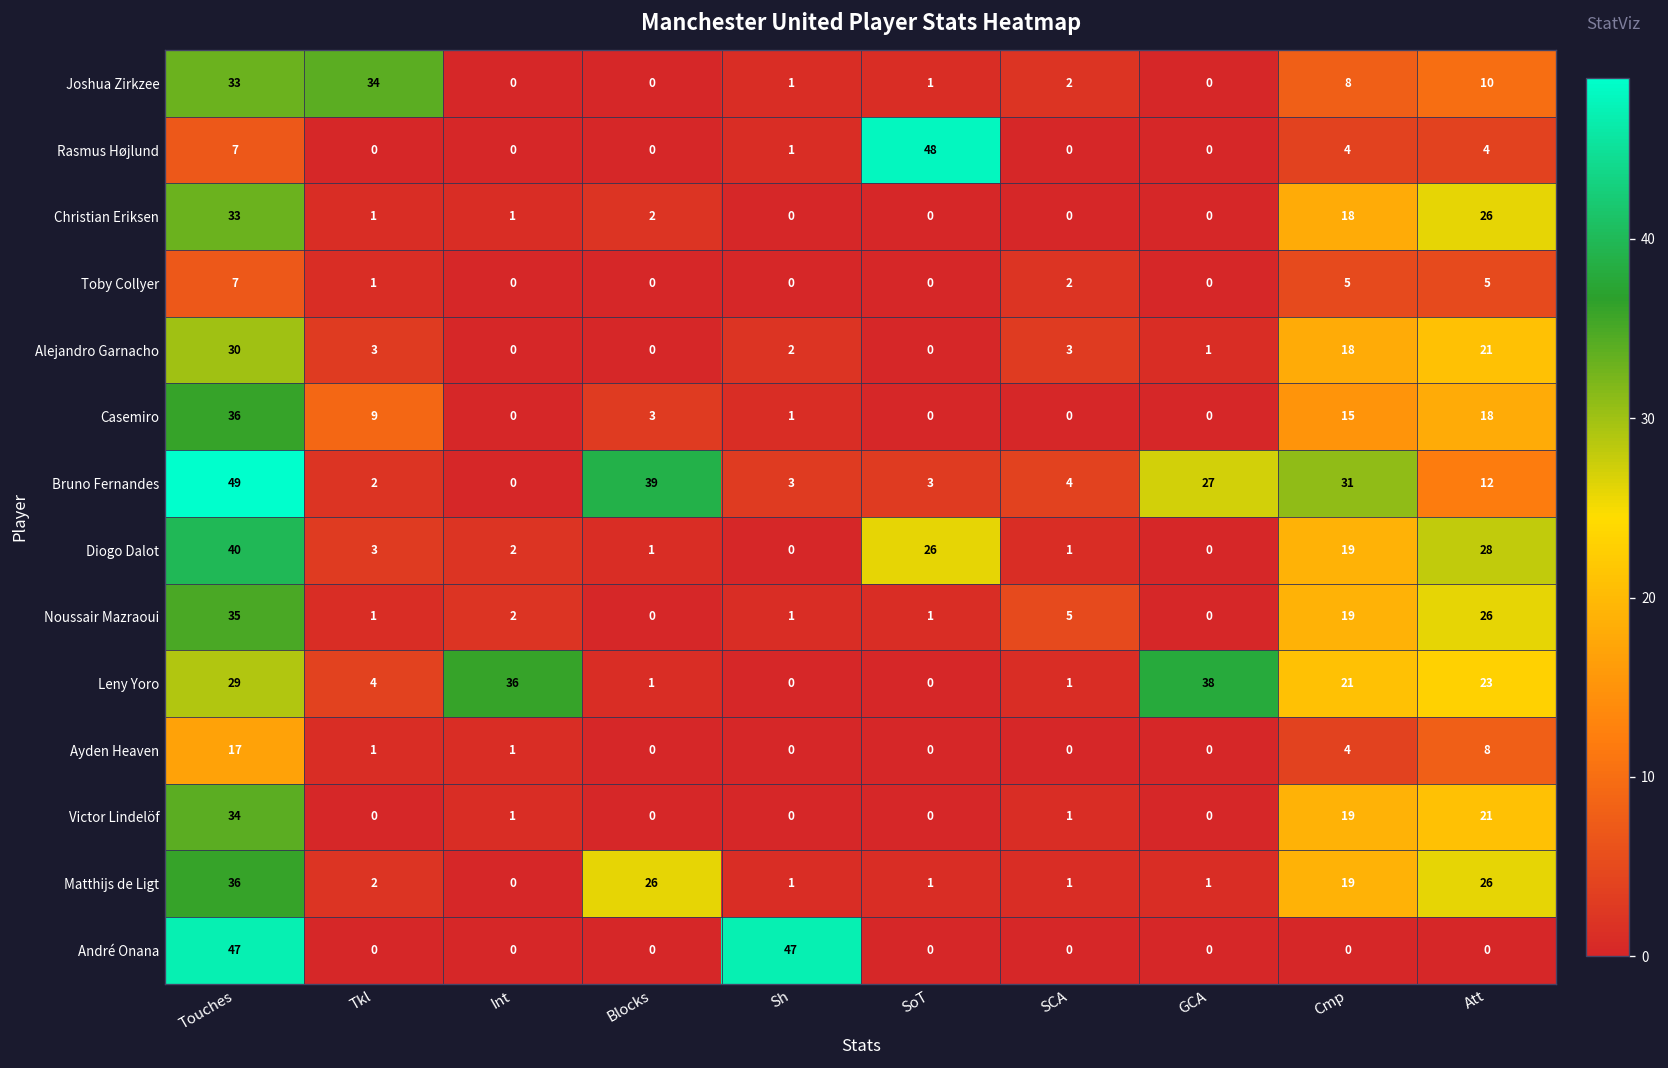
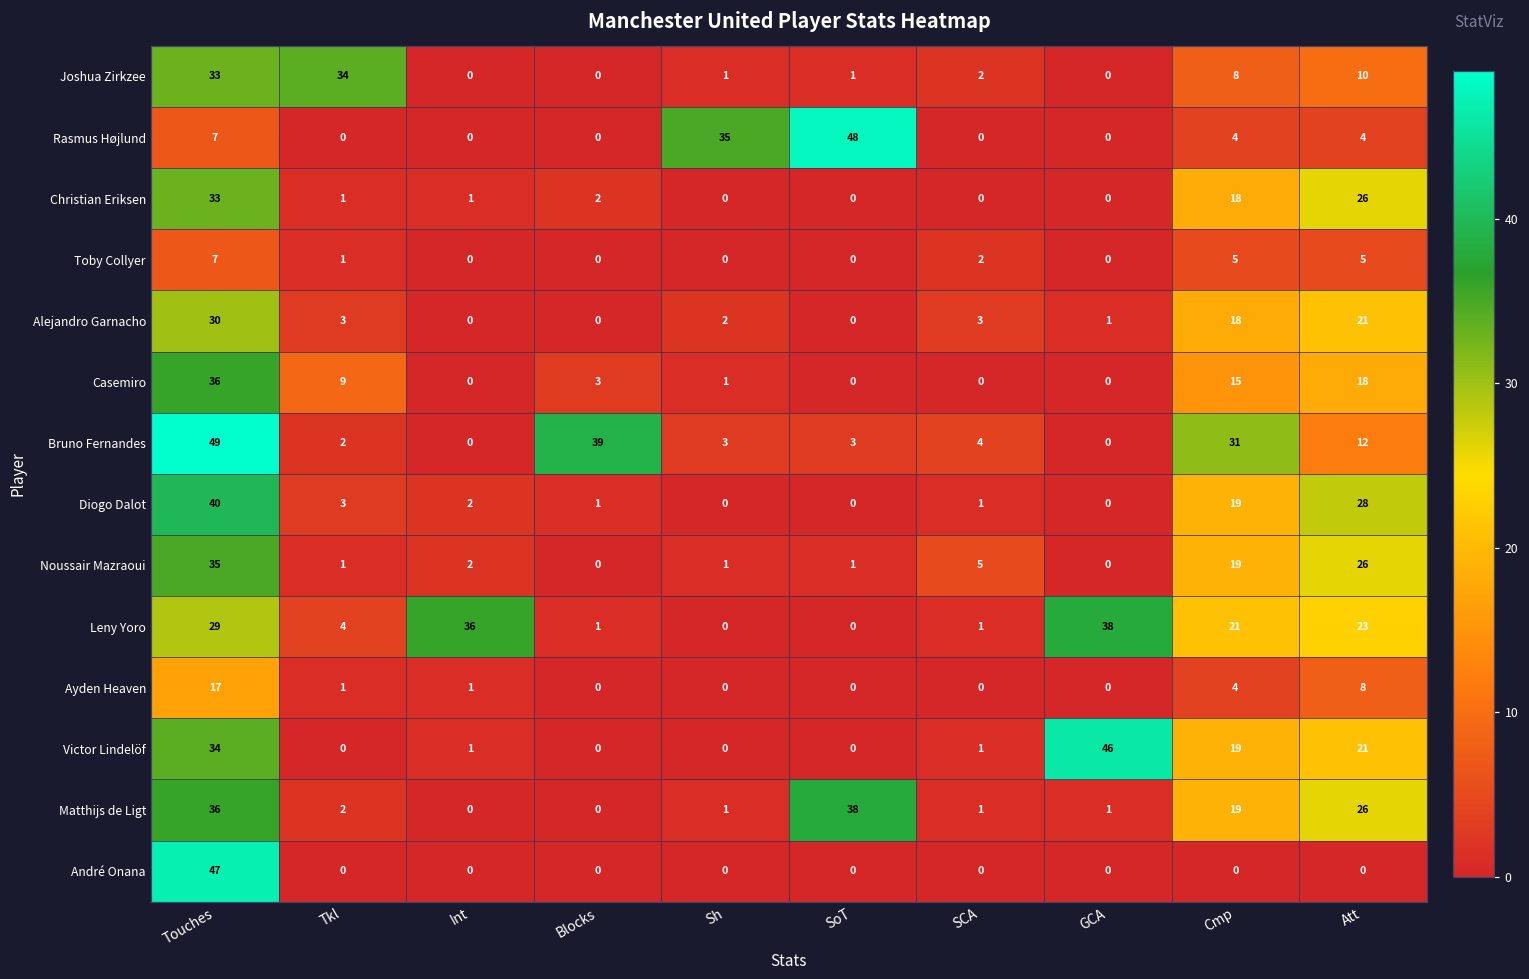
  {
    "Joshua Zirkzee": {
      "Touches": 33,
      "Tkl": 34,
      "Int": 0,
      "Blocks": 0,
      "Sh": 1,
      "SoT": 1,
      "SCA": 2,
      "GCA": 0,
      "Cmp": 8,
      "Att": 10
    },
    "Rasmus Højlund": {
      "Touches": 7,
      "Tkl": 0,
      "Int": 0,
      "Blocks": 0,
-     "Sh": 1,
+     "Sh": 35,
      "SoT": 48,
      "SCA": 0,
      "GCA": 0,
      "Cmp": 4,
      "Att": 4
    },
    "Christian Eriksen": {
      "Touches": 33,
      "Tkl": 1,
      "Int": 1,
      "Blocks": 2,
      "Sh": 0,
      "SoT": 0,
      "SCA": 0,
      "GCA": 0,
      "Cmp": 18,
      "Att": 26
    },
    "Toby Collyer": {
      "Touches": 7,
      "Tkl": 1,
      "Int": 0,
      "Blocks": 0,
      "Sh": 0,
      "SoT": 0,
      "SCA": 2,
      "GCA": 0,
      "Cmp": 5,
      "Att": 5
    },
    "Alejandro Garnacho": {
      "Touches": 30,
      "Tkl": 3,
      "Int": 0,
      "Blocks": 0,
      "Sh": 2,
      "SoT": 0,
      "SCA": 3,
      "GCA": 1,
      "Cmp": 18,
      "Att": 21
    },
    "Casemiro": {
      "Touches": 36,
      "Tkl": 9,
      "Int": 0,
      "Blocks": 3,
      "Sh": 1,
      "SoT": 0,
      "SCA": 0,
      "GCA": 0,
      "Cmp": 15,
      "Att": 18
    },
    "Bruno Fernandes": {
      "Touches": 49,
      "Tkl": 2,
      "Int": 0,
      "Blocks": 39,
      "Sh": 3,
      "SoT": 3,
      "SCA": 4,
-     "GCA": 27,
+     "GCA": 0,
      "Cmp": 31,
      "Att": 12
    },
    "Diogo Dalot": {
      "Touches": 40,
      "Tkl": 3,
      "Int": 2,
      "Blocks": 1,
      "Sh": 0,
-     "SoT": 26,
+     "SoT": 0,
      "SCA": 1,
      "GCA": 0,
      "Cmp": 19,
      "Att": 28
    },
    "Noussair Mazraoui": {
      "Touches": 35,
      "Tkl": 1,
      "Int": 2,
      "Blocks": 0,
      "Sh": 1,
      "SoT": 1,
      "SCA": 5,
      "GCA": 0,
      "Cmp": 19,
      "Att": 26
    },
    "Leny Yoro": {
      "Touches": 29,
      "Tkl": 4,
      "Int": 36,
      "Blocks": 1,
      "Sh": 0,
      "SoT": 0,
      "SCA": 1,
      "GCA": 38,
      "Cmp": 21,
      "Att": 23
    },
    "Ayden Heaven": {
      "Touches": 17,
      "Tkl": 1,
      "Int": 1,
      "Blocks": 0,
      "Sh": 0,
      "SoT": 0,
      "SCA": 0,
      "GCA": 0,
      "Cmp": 4,
      "Att": 8
    },
    "Victor Lindelöf": {
      "Touches": 34,
      "Tkl": 0,
      "Int": 1,
      "Blocks": 0,
      "Sh": 0,
      "SoT": 0,
      "SCA": 1,
-     "GCA": 0,
+     "GCA": 46,
      "Cmp": 19,
      "Att": 21
    },
    "Matthijs de Ligt": {
      "Touches": 36,
      "Tkl": 2,
      "Int": 0,
-     "Blocks": 26,
+     "Blocks": 0,
      "Sh": 1,
-     "SoT": 1,
+     "SoT": 38,
      "SCA": 1,
      "GCA": 1,
      "Cmp": 19,
      "Att": 26
    },
    "André Onana": {
      "Touches": 47,
      "Tkl": 0,
      "Int": 0,
      "Blocks": 0,
-     "Sh": 47,
+     "Sh": 0,
      "SoT": 0,
      "SCA": 0,
      "GCA": 0,
      "Cmp": 0,
      "Att": 0
    }
  }
